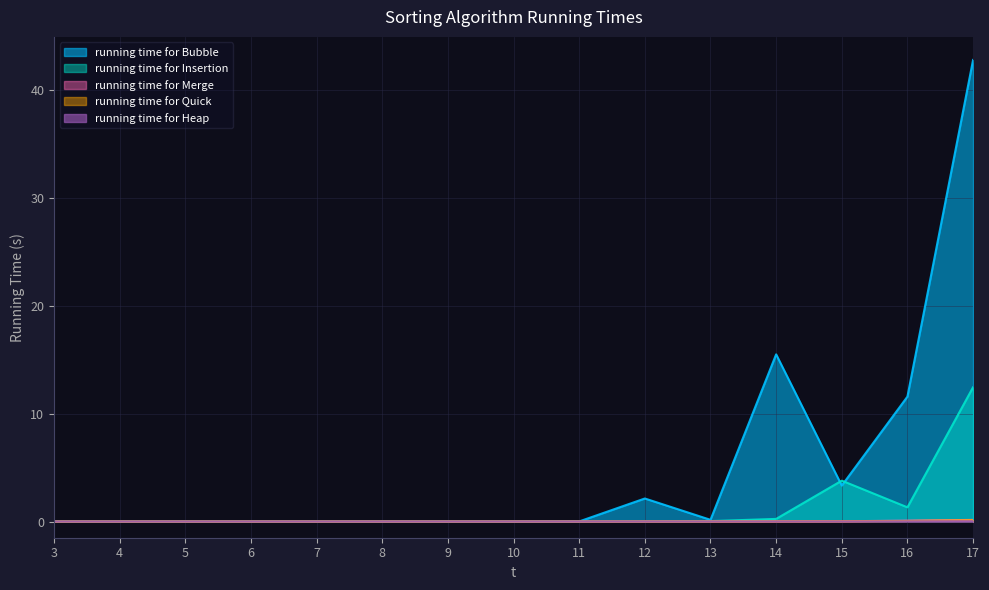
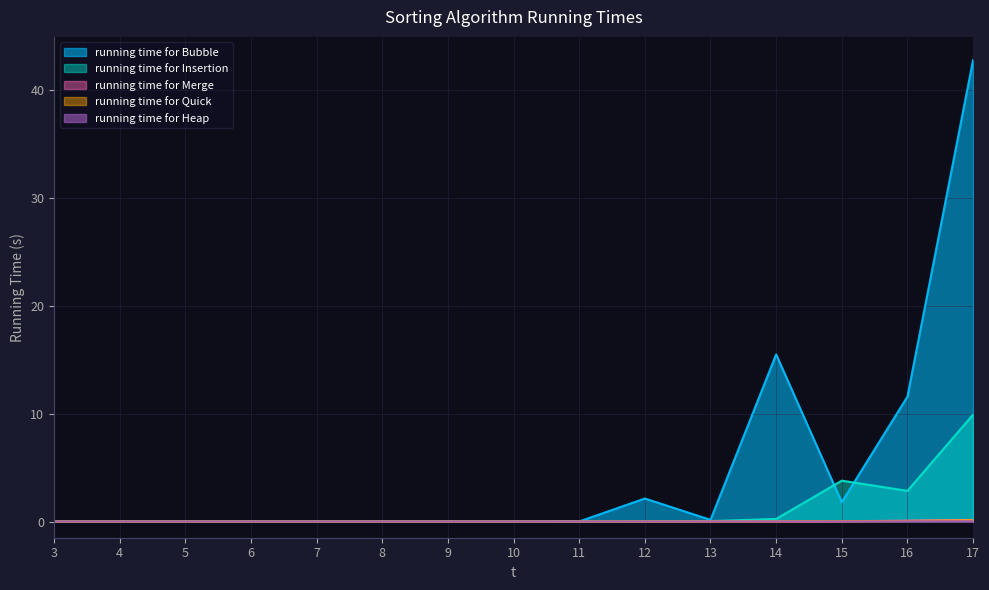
  {
    "running time for Bubble": {
      "12": 2.1,
      "14": 15.5,
-     "15": 3.3,
+     "15": 1.8,
      "16": 11.6,
      "17": 42.8
    },
    "running time for Insertion": {
      "15": 3.8,
-     "16": 1.3,
-     "17": 12.5
+     "16": 2.9,
+     "17": 9.9
    }
  }
